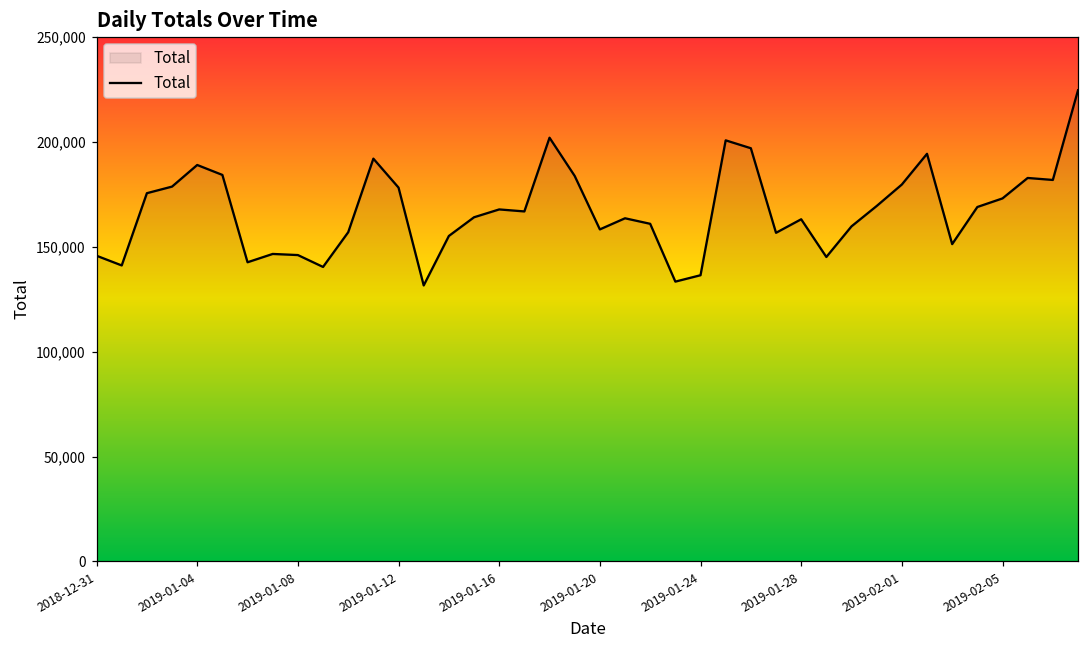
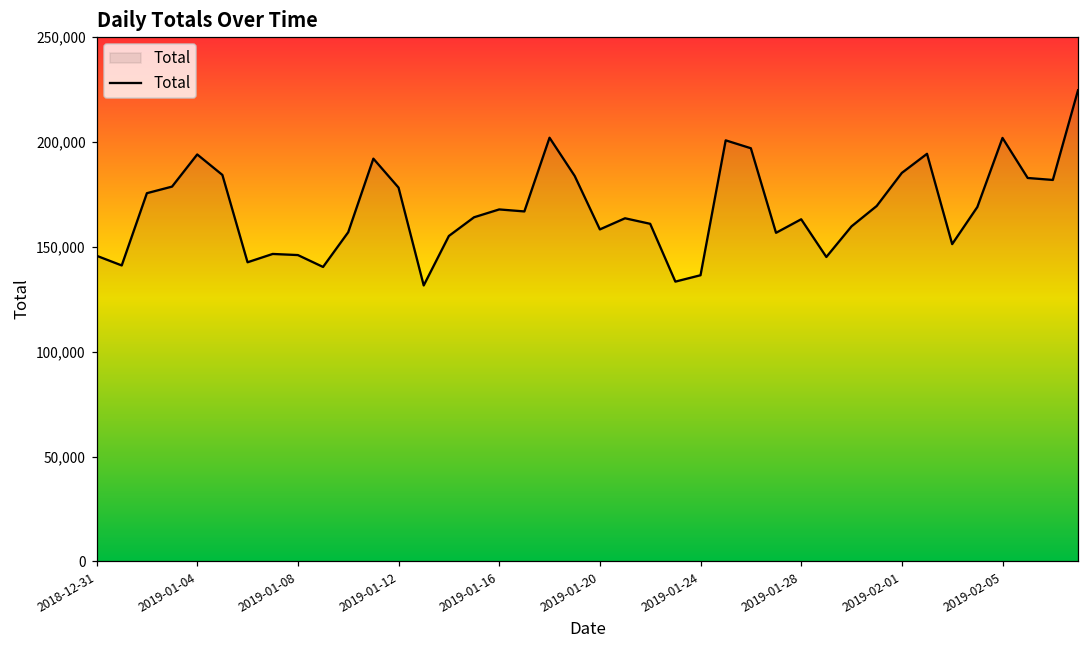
  {
    "2018-12-31": "146,000",
-   "2019-01-04": "189,000",
+   "2019-01-04": "194,000",
    "2019-01-08": "146,000",
    "2019-01-12": "178,000",
    "2019-01-16": "168,000",
    "2019-01-20": "158,000",
    "2019-01-24": "136,000",
    "2019-01-28": "163,000",
-   "2019-02-01": "180,000",
-   "2019-02-05": "173,000"
+   "2019-02-01": "185,000",
+   "2019-02-05": "202,000"
  }
